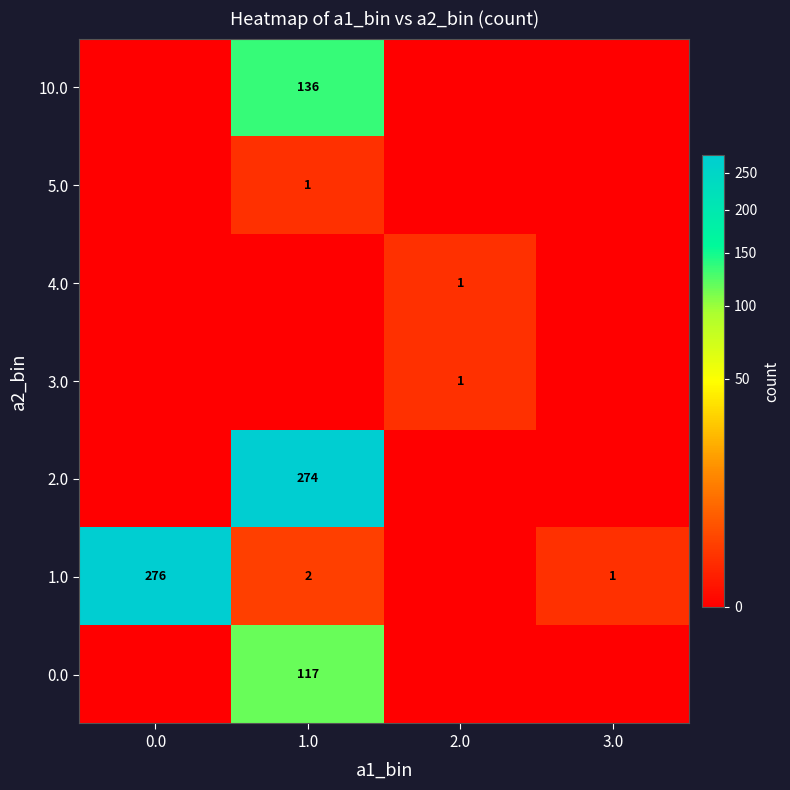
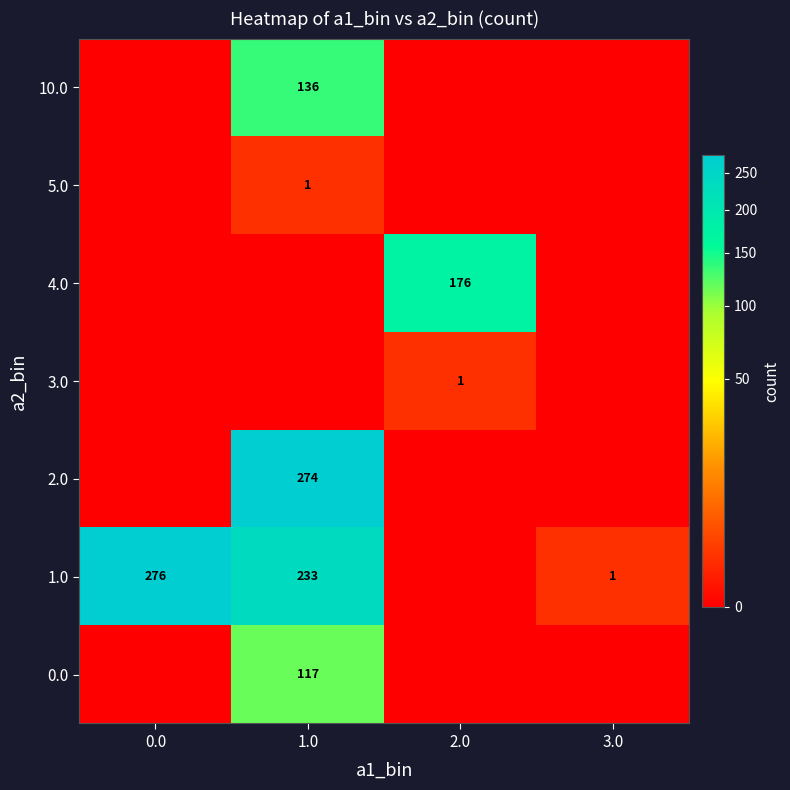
  {
    "10.0": {
      "1.0": 136
    },
    "5.0": {
      "1.0": 1
    },
    "4.0": {
-     "2.0": 1
+     "2.0": 176
    },
    "3.0": {
      "2.0": 1
    },
    "2.0": {
      "1.0": 274
    },
    "1.0": {
      "0.0": 276,
-     "1.0": 2,
+     "1.0": 233,
      "3.0": 1
    },
    "0.0": {
      "1.0": 117
    }
  }
